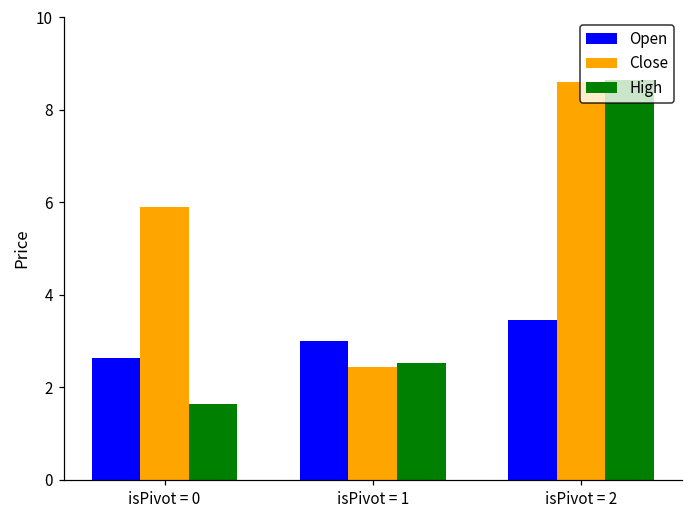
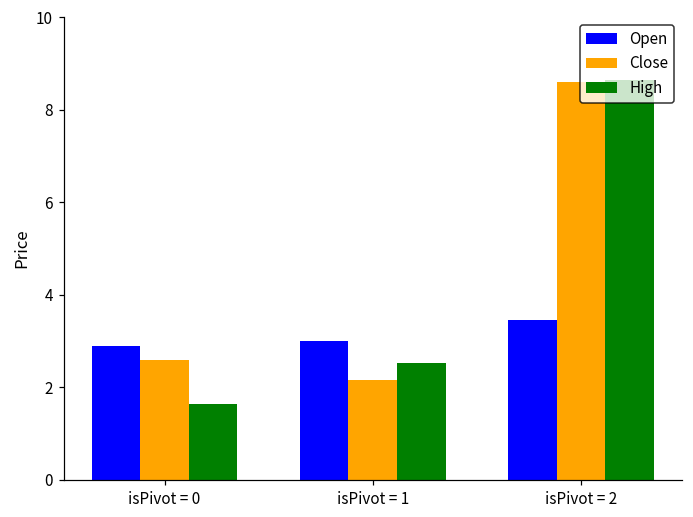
  {
    "Open": {
-     "isPivot = 0": 2.6,
+     "isPivot = 0": 2.9,
      "isPivot = 1": 3.0,
      "isPivot = 2": 3.5
    },
    "Close": {
-     "isPivot = 0": 5.9,
-     "isPivot = 1": 2.5
+     "isPivot = 0": 2.6,
+     "isPivot = 1": 2.2
    },
    "High": {
      "isPivot = 0": 1.6,
      "isPivot = 1": 2.5
    }
  }
